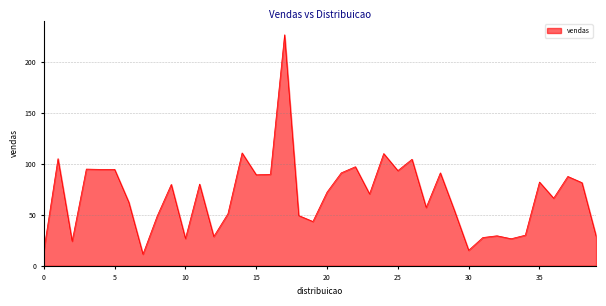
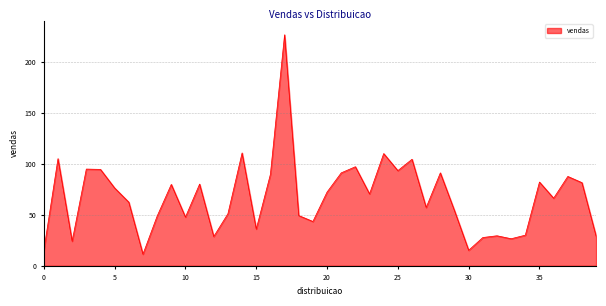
  {
    "0": 15,
-   "5": 94,
-   "10": 27,
-   "15": 89,
+   "5": 76,
+   "10": 48,
+   "15": 36,
    "20": 72,
    "25": 93,
    "30": 15,
    "35": 82
  }
